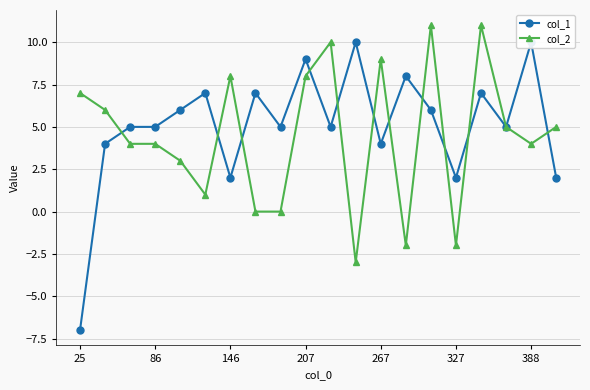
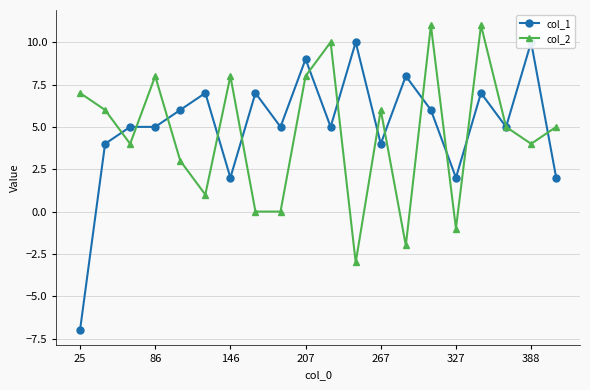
  {
    "col_1": {
      "25": -7,
      "86": 5,
      "146": 2,
      "207": 9,
      "267": 4,
      "327": 2
    },
    "col_2": {
      "25": 7,
-     "86": 4,
+     "86": 8,
      "146": 8,
      "207": 8,
-     "267": 9,
-     "327": -2,
+     "267": 6,
+     "327": -1,
      "388": 4
    }
  }
